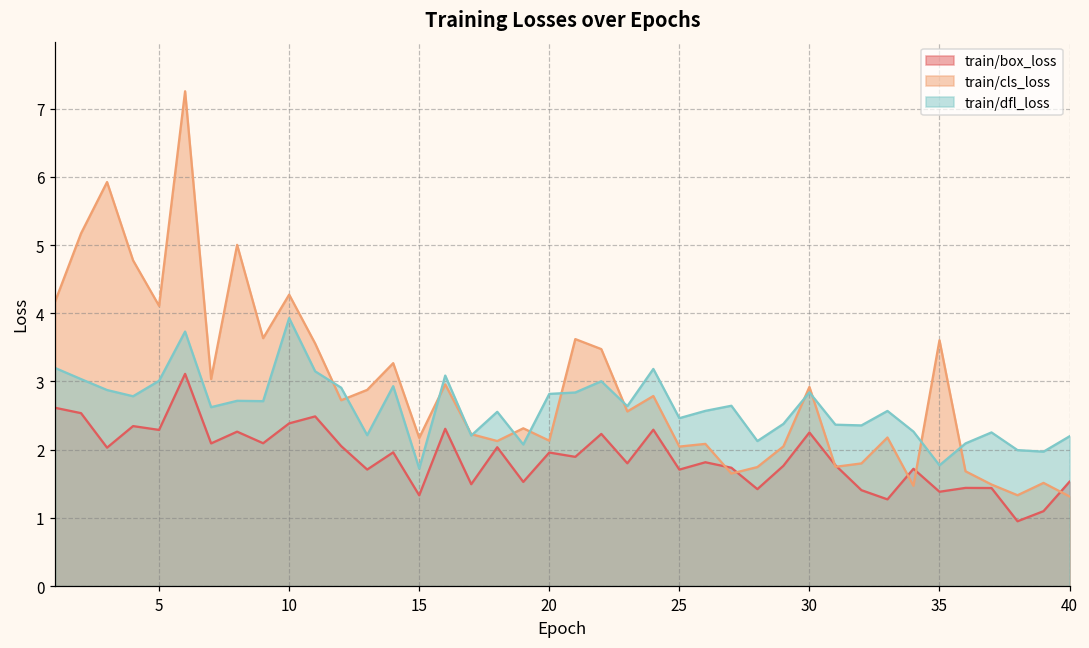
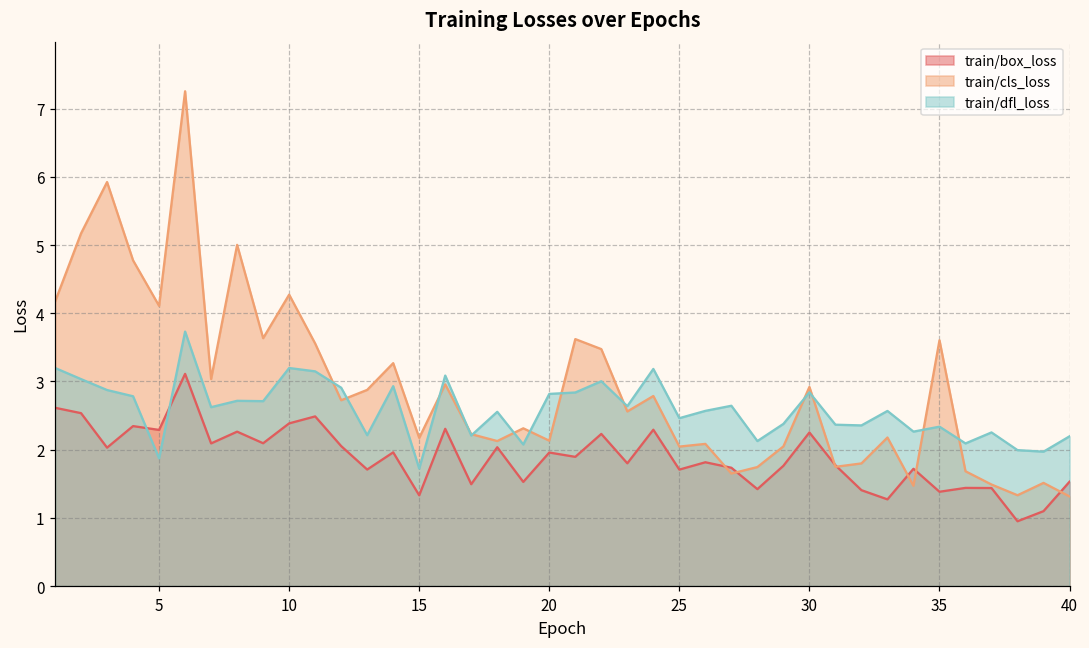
  {
    "train/dfl_loss": {
-     "5": 3.0,
-     "10": 3.9,
+     "5": 1.9,
+     "10": 3.2,
      "15": 1.7,
      "20": 2.8,
      "25": 2.5,
      "30": 2.8,
-     "35": 1.8,
+     "35": 2.3,
      "40": 2.2
    }
  }
